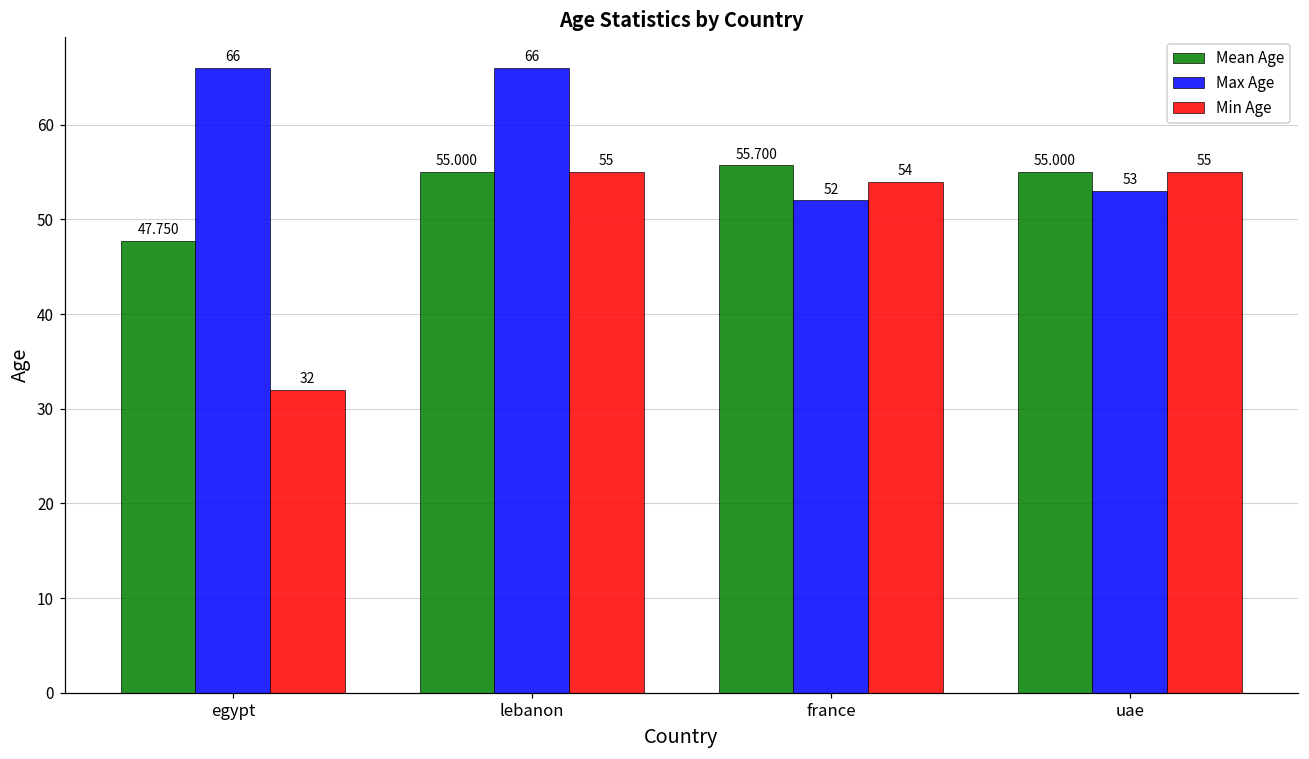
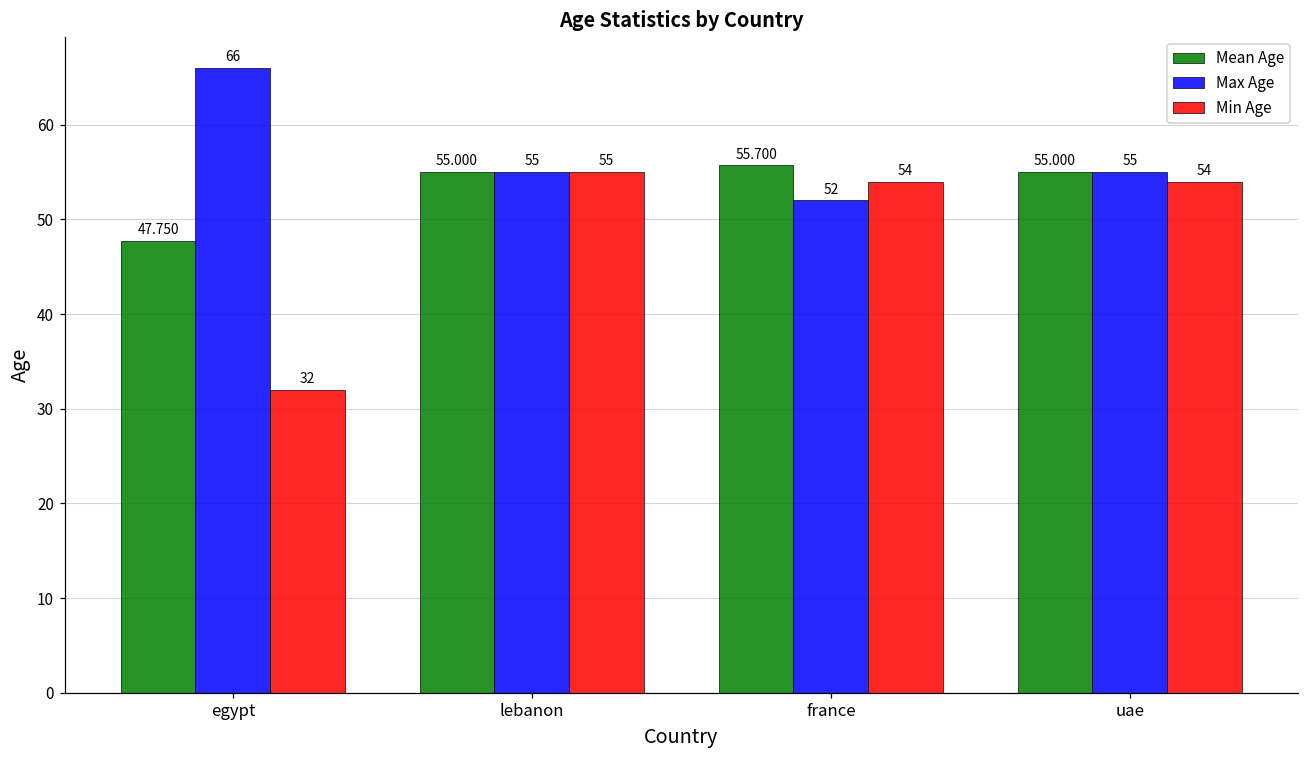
  {
    "Mean Age": {
      "egypt": 47.750,
      "lebanon": 55.000,
      "france": 55.700,
      "uae": 55.000
    },
    "Max Age": {
      "egypt": 66,
-     "lebanon": 66,
+     "lebanon": 55,
      "france": 52,
-     "uae": 53
+     "uae": 55
    },
    "Min Age": {
      "egypt": 32,
      "lebanon": 55,
      "france": 54,
-     "uae": 55
+     "uae": 54
    }
  }
